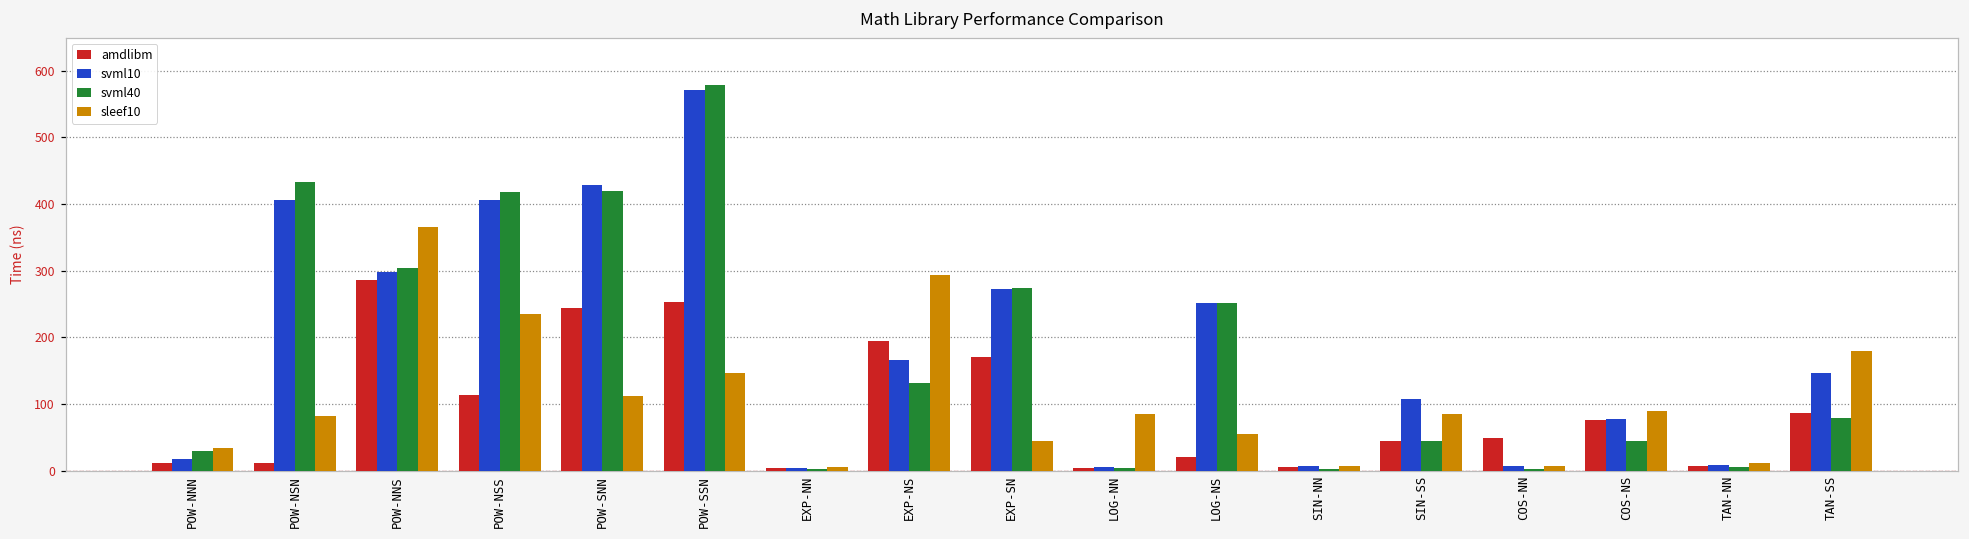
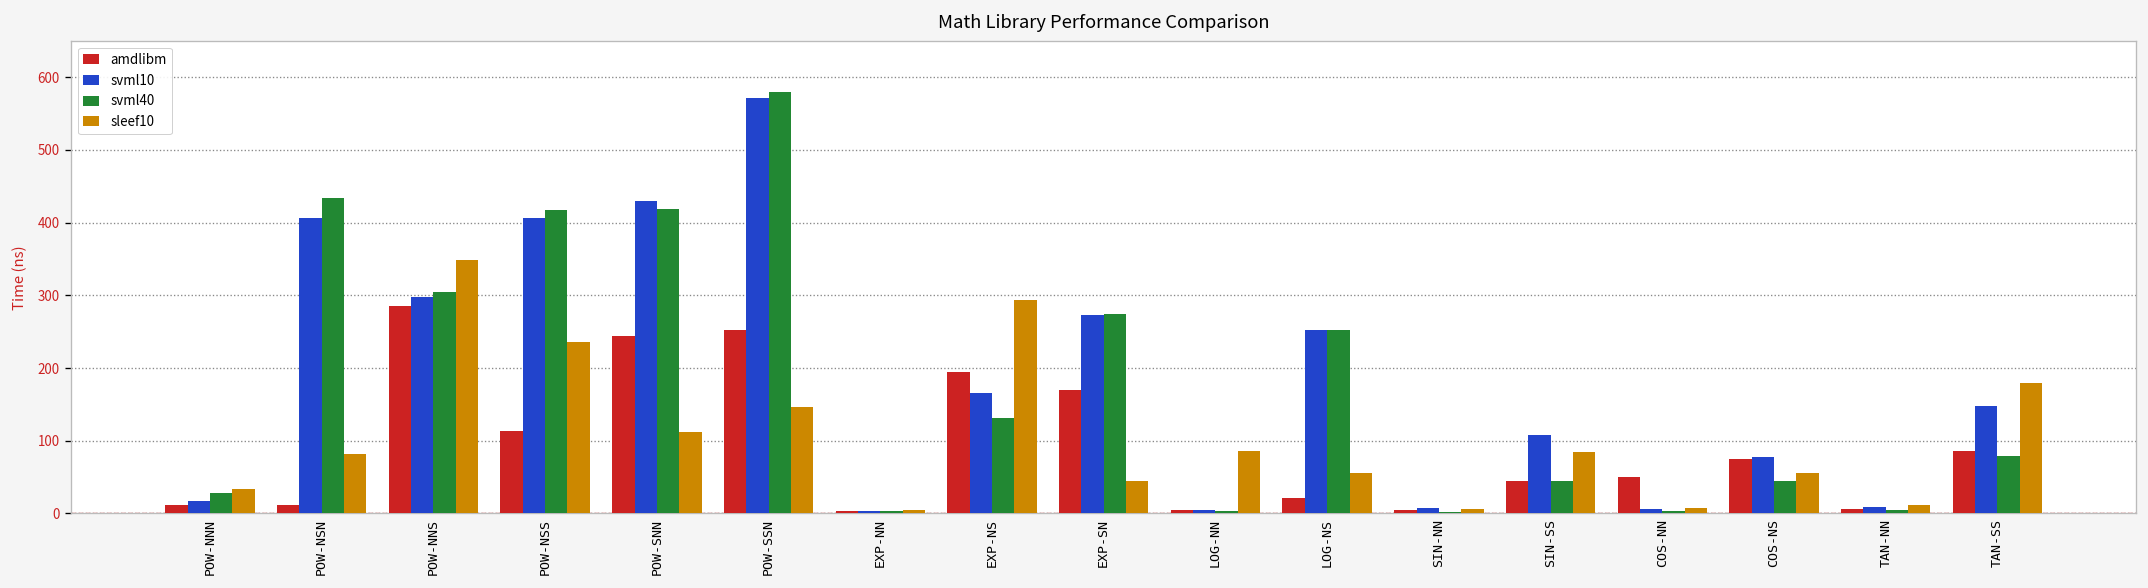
  {
    "amdlibm": {
      "POW-NNN": 10,
      "POW-NSN": 10,
      "POW-NNS": 290,
      "POW-NSS": 110,
      "POW-SNN": 240,
      "POW-SSN": 250,
      "EXP-NS": 200,
      "EXP-SN": 170,
      "LOG-NN": 0,
      "LOG-NS": 20,
      "SIN-NN": 0,
      "SIN-SS": 40,
      "COS-NN": 50,
      "COS-NS": 80,
      "TAN-NN": 10,
      "TAN-SS": 90
    },
    "svml10": {
      "POW-NNN": 20,
      "POW-NSN": 410,
      "POW-NNS": 300,
      "POW-NSS": 410,
      "POW-SNN": 430,
      "POW-SSN": 570,
      "EXP-NS": 170,
      "EXP-SN": 270,
      "LOG-NN": 10,
      "LOG-NS": 250,
      "SIN-NN": 10,
      "SIN-SS": 110,
      "COS-NN": 10,
      "COS-NS": 80,
      "TAN-NN": 10,
      "TAN-SS": 150
    },
    "svml40": {
      "POW-NNN": 30,
      "POW-NSN": 430,
      "POW-NNS": 300,
      "POW-NSS": 420,
      "POW-SNN": 420,
      "POW-SSN": 580,
      "EXP-NS": 130,
      "EXP-SN": 270,
      "LOG-NS": 250,
      "SIN-SS": 40,
      "COS-NS": 40,
      "TAN-NN": 10,
      "TAN-SS": 80
    },
    "sleef10": {
      "POW-NNN": 30,
      "POW-NSN": 80,
-     "POW-NNS": 370,
+     "POW-NNS": 350,
      "POW-NSS": 240,
      "POW-SNN": 110,
      "POW-SSN": 150,
      "EXP-NN": 0,
      "EXP-NS": 290,
      "EXP-SN": 40,
      "LOG-NN": 90,
      "LOG-NS": 60,
      "SIN-NN": 10,
      "SIN-SS": 90,
      "COS-NN": 10,
-     "COS-NS": 90,
+     "COS-NS": 60,
      "TAN-NN": 10,
      "TAN-SS": 180
    }
  }
